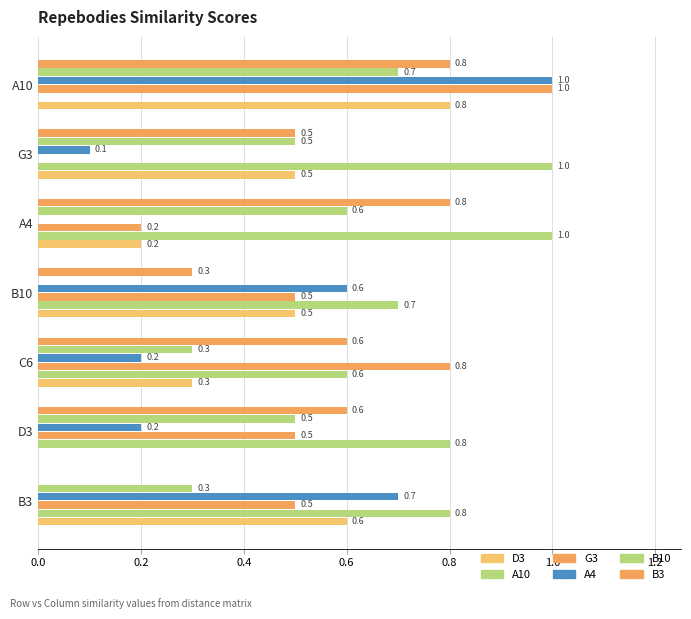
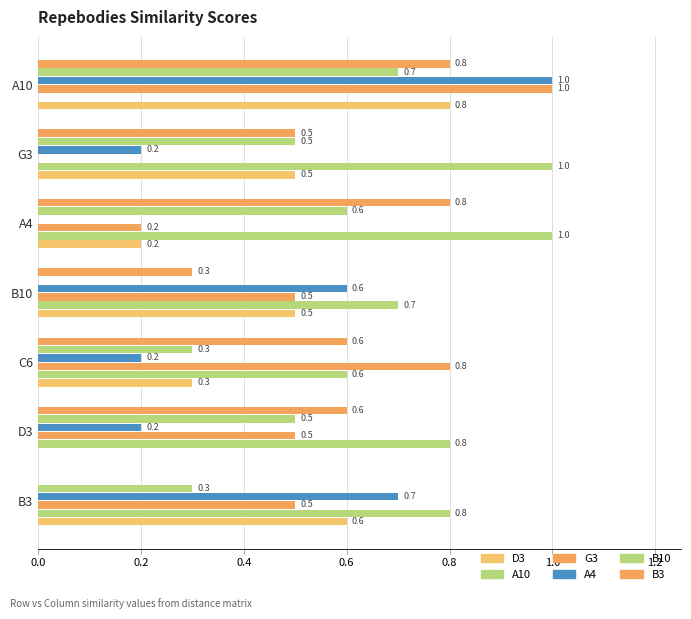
  {
    "A4": {
      "A10": 1.0,
-     "G3": 0.1,
+     "G3": 0.2,
      "B10": 0.6,
      "C6": 0.2,
      "D3": 0.2,
      "B3": 0.7
    }
  }
